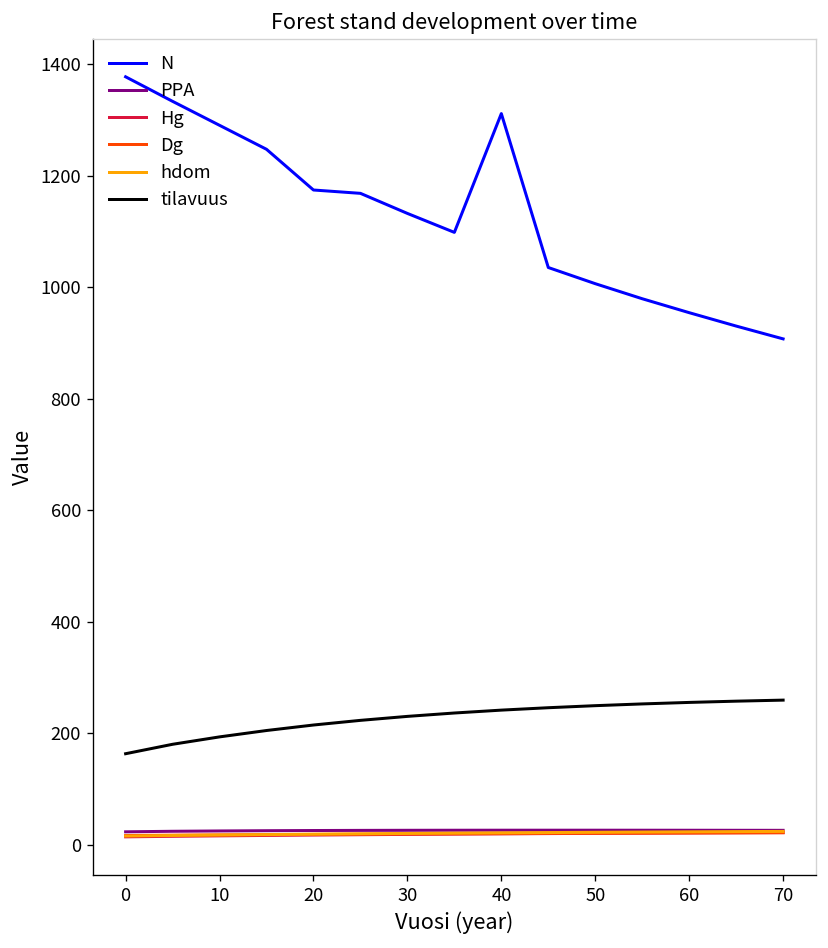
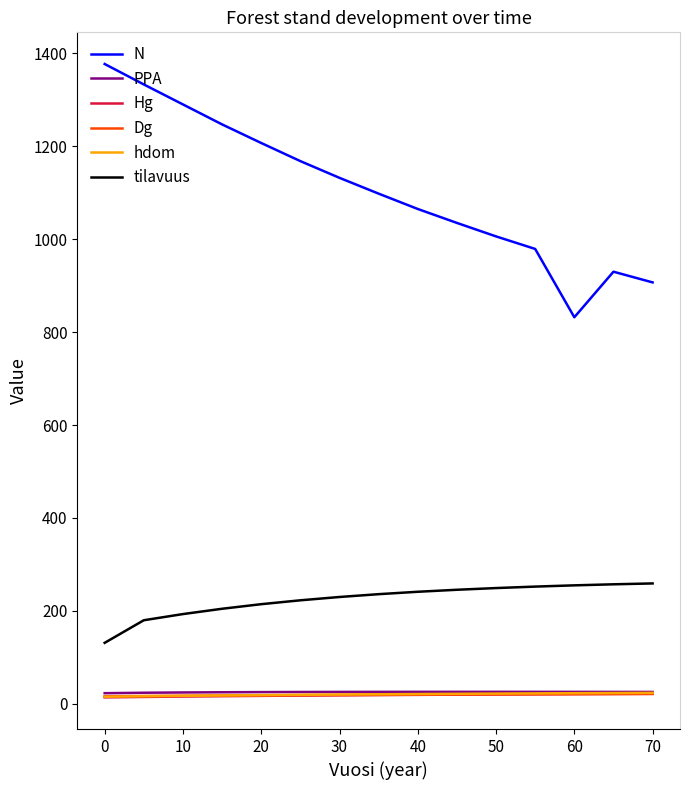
  {
    "N": {
      "0": 1380,
      "10": 1290,
-     "20": 1170,
+     "20": 1210,
      "30": 1130,
-     "40": 1310,
+     "40": 1070,
      "50": 1010,
-     "60": 950,
+     "60": 830,
      "70": 910
    },
    "PPA": {
      "0": 20,
      "10": 20,
      "20": 30,
      "30": 30
    },
    "tilavuus": {
-     "0": 160,
+     "0": 130,
      "10": 190,
      "20": 210,
      "30": 230,
      "40": 240,
      "50": 250,
      "60": 260,
      "70": 260
    }
  }
